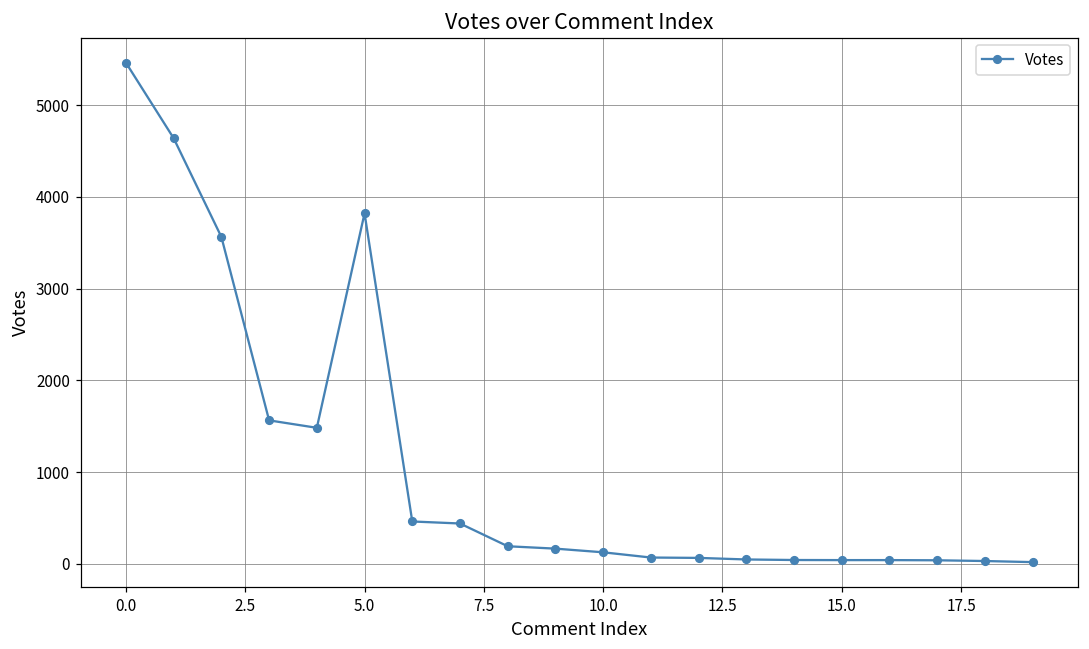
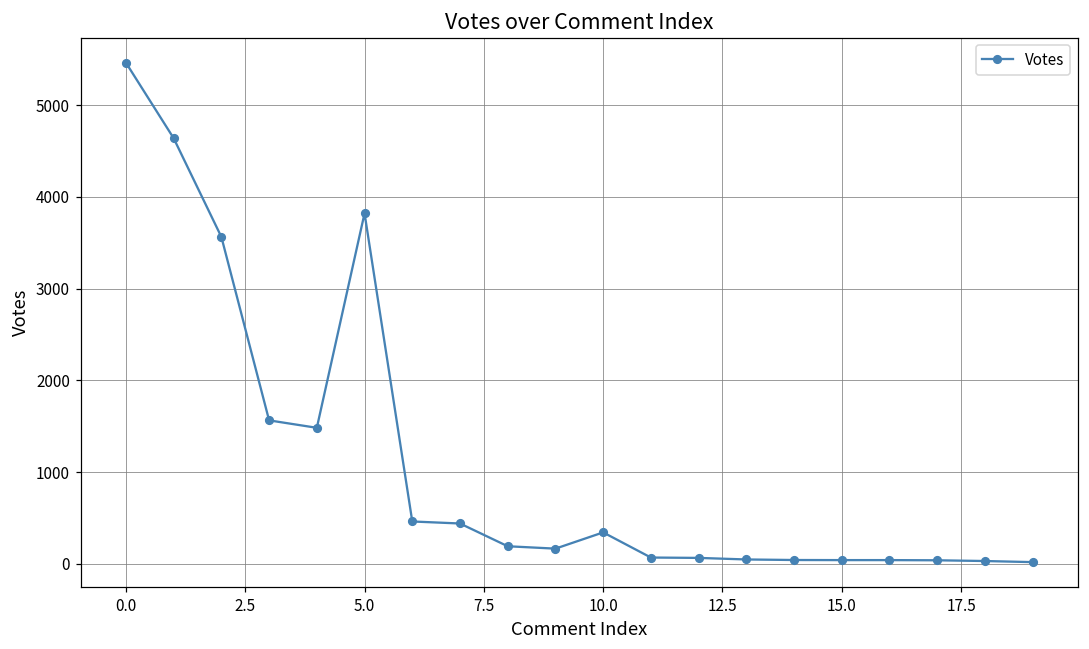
  {
    "0.0": 5500,
    "5.0": 3800,
-   "10.0": 100,
+   "10.0": 300,
    "15.0": 0
  }
